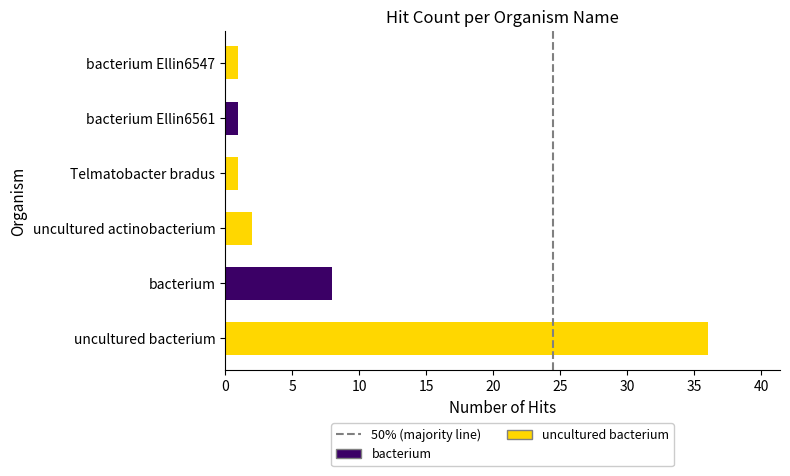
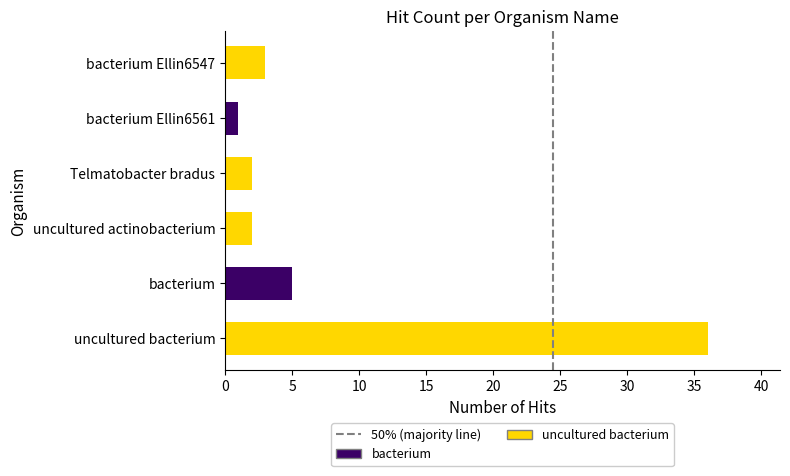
  {
-   "bacterium Ellin6547": 1,
+   "bacterium Ellin6547": 3,
    "bacterium Ellin6561": 1,
-   "Telmatobacter bradus": 1,
+   "Telmatobacter bradus": 2,
    "uncultured actinobacterium": 2,
-   "bacterium": 8,
+   "bacterium": 5,
    "uncultured bacterium": 36
  }
